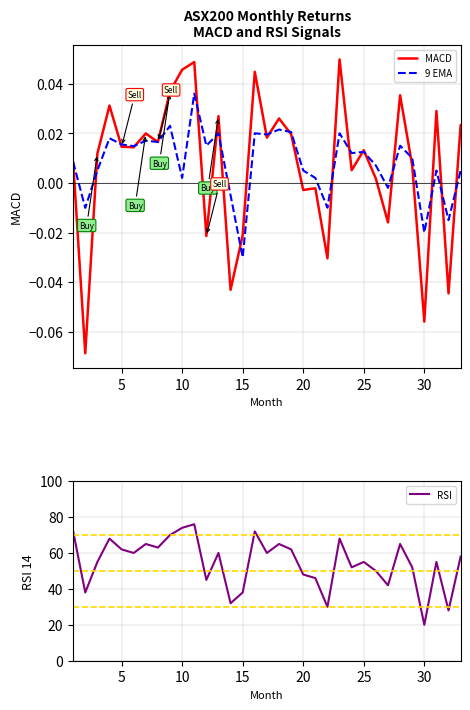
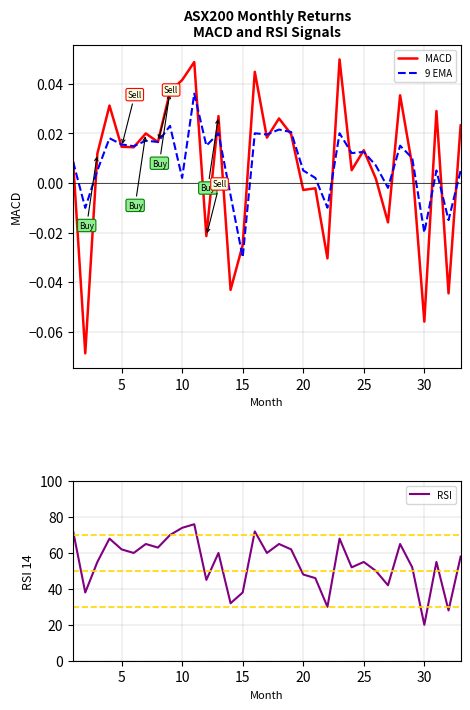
  {
    "ASX200 Monthly Returns MACD and RSI Signals": {
      "MACD": {
-       "10": 0.046,
-       "15": -0.021,
+       "10": 0.041,
+       "15": -0.025,
        "20": -0.003,
        "30": -0.056
      },
      "9 EMA": {
        "10": 0.002,
        "15": -0.030,
        "20": 0.005,
        "30": -0.020
      }
    }
  }
